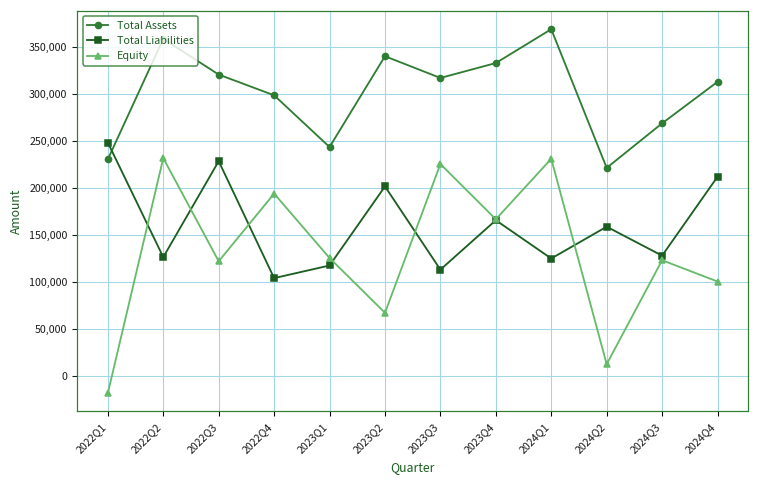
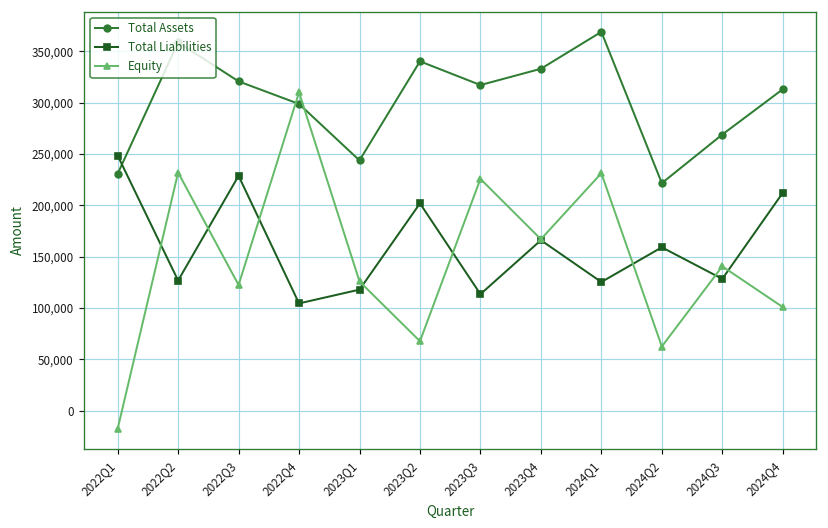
  {
    "Equity": {
      "2022Q1": "-20,000",
      "2022Q2": "230,000",
      "2022Q3": "120,000",
-     "2022Q4": "190,000",
+     "2022Q4": "310,000",
      "2023Q1": "130,000",
      "2023Q2": "70,000",
      "2023Q3": "230,000",
      "2024Q1": "230,000",
-     "2024Q2": "10,000",
-     "2024Q3": "120,000",
+     "2024Q2": "60,000",
+     "2024Q3": "140,000",
      "2024Q4": "100,000"
    }
  }
